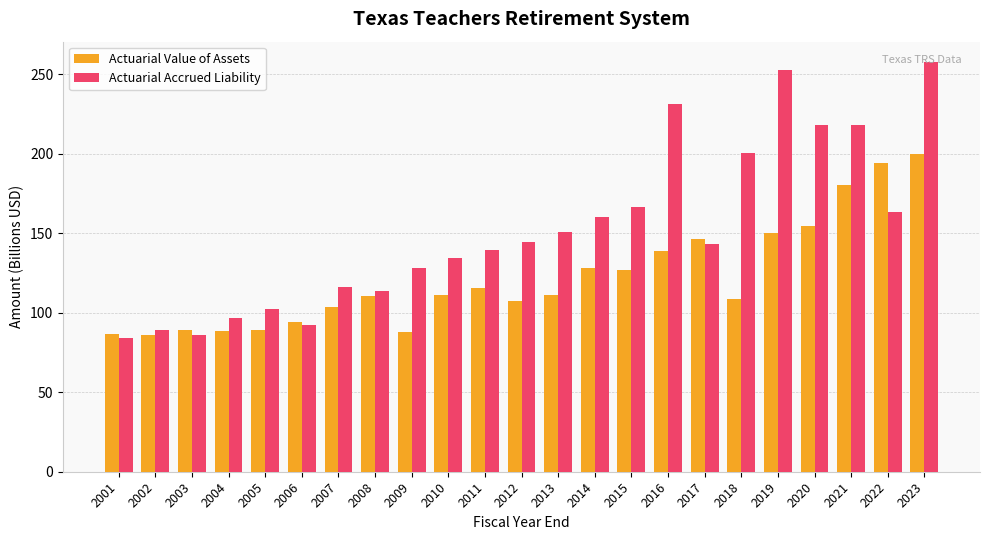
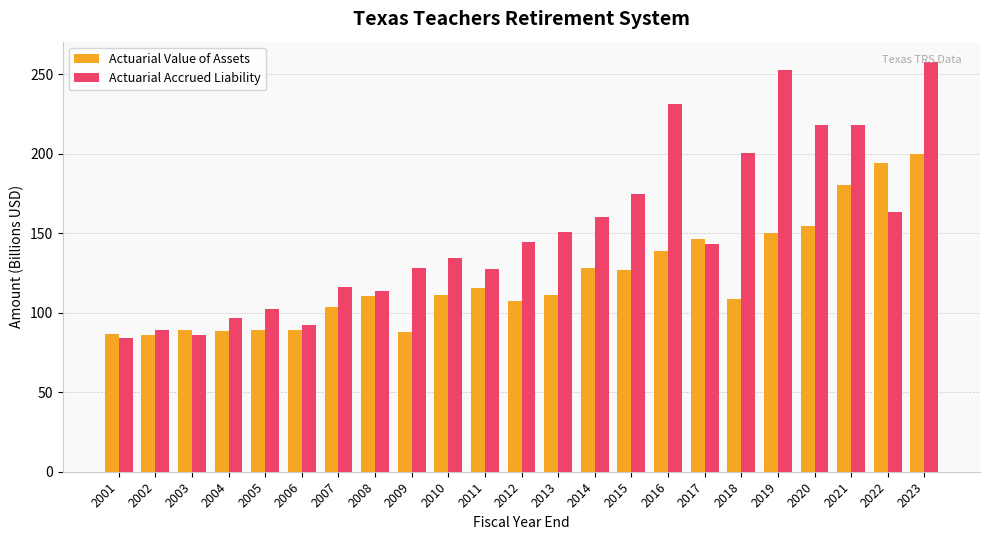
  {
    "Actuarial Value of Assets": {
      "2001": 86,
      "2002": 86,
      "2003": 89,
      "2004": 89,
      "2005": 89,
-     "2006": 94,
+     "2006": 89,
      "2007": 103,
      "2008": 110,
      "2009": 88,
      "2010": 111,
      "2011": 115,
      "2012": 107,
      "2013": 111,
      "2014": 128,
      "2015": 127,
      "2016": 139,
      "2017": 146,
      "2018": 109,
      "2019": 150,
      "2020": 155,
      "2021": 181,
      "2022": 194,
      "2023": 200
    },
    "Actuarial Accrued Liability": {
      "2001": 84,
      "2002": 89,
      "2003": 86,
      "2004": 97,
      "2005": 102,
      "2006": 93,
      "2007": 116,
      "2008": 114,
      "2009": 128,
      "2010": 134,
-     "2011": 139,
+     "2011": 127,
      "2012": 144,
      "2013": 151,
      "2014": 160,
-     "2015": 166,
+     "2015": 174,
      "2016": 231,
      "2017": 143,
      "2018": 200,
      "2019": 253,
      "2020": 218,
      "2021": 218,
      "2022": 163,
      "2023": 258
    }
  }
